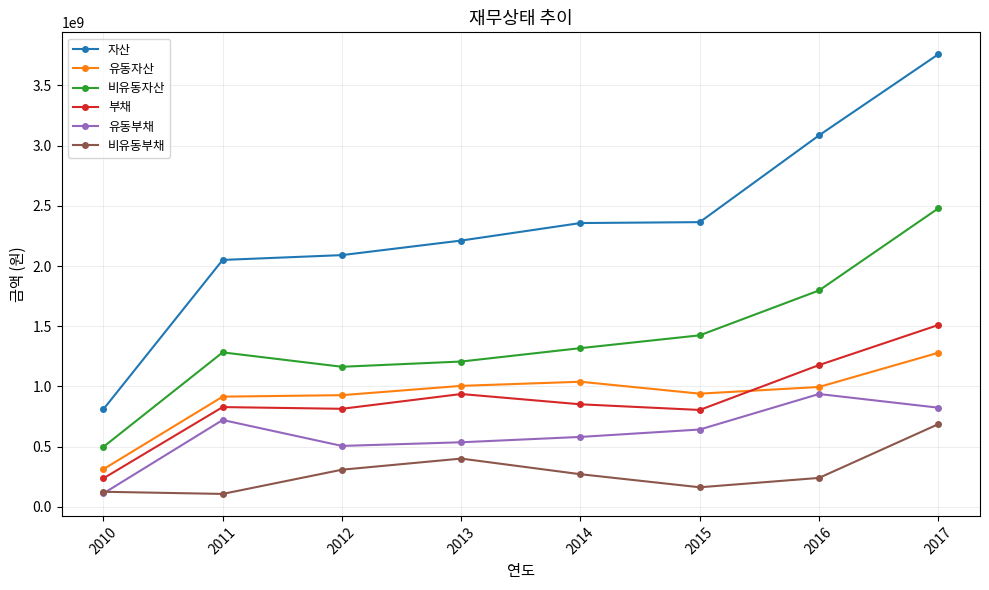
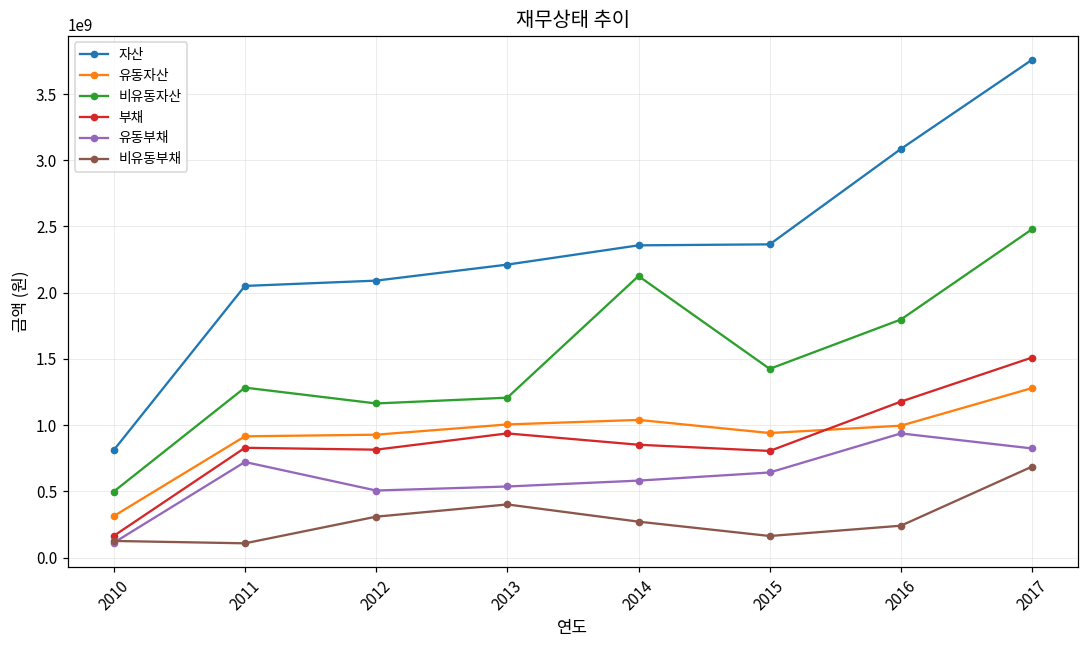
  {
    "자산": {
      "2010": 810000000,
      "2011": 2050000000,
      "2012": 2090000000,
      "2013": 2210000000,
      "2014": 2360000000,
      "2015": 2360000000,
      "2016": 3090000000,
      "2017": 3760000000
    },
    "유동자산": {
      "2010": 310000000,
      "2011": 920000000,
      "2012": 930000000,
      "2013": 1000000000,
      "2014": 1040000000,
      "2015": 940000000,
      "2016": 1000000000,
      "2017": 1280000000
    },
    "비유동자산": {
      "2010": 500000000,
      "2011": 1280000000,
      "2012": 1160000000,
      "2013": 1210000000,
-     "2014": 1320000000,
+     "2014": 2130000000,
      "2015": 1420000000,
      "2016": 1800000000,
      "2017": 2480000000
    },
    "부채": {
-     "2010": 240000000,
+     "2010": 160000000,
      "2011": 830000000,
      "2012": 810000000,
      "2013": 940000000,
      "2014": 850000000,
      "2015": 800000000,
      "2016": 1180000000,
      "2017": 1510000000
    },
    "유동부채": {
      "2011": 720000000,
      "2012": 510000000,
      "2013": 540000000,
      "2014": 580000000,
      "2015": 640000000,
      "2016": 940000000,
      "2017": 820000000
    },
    "비유동부채": {
      "2011": 110000000,
      "2012": 310000000,
      "2013": 400000000,
      "2014": 270000000,
      "2015": 160000000,
      "2016": 240000000,
      "2017": 690000000
    }
  }
